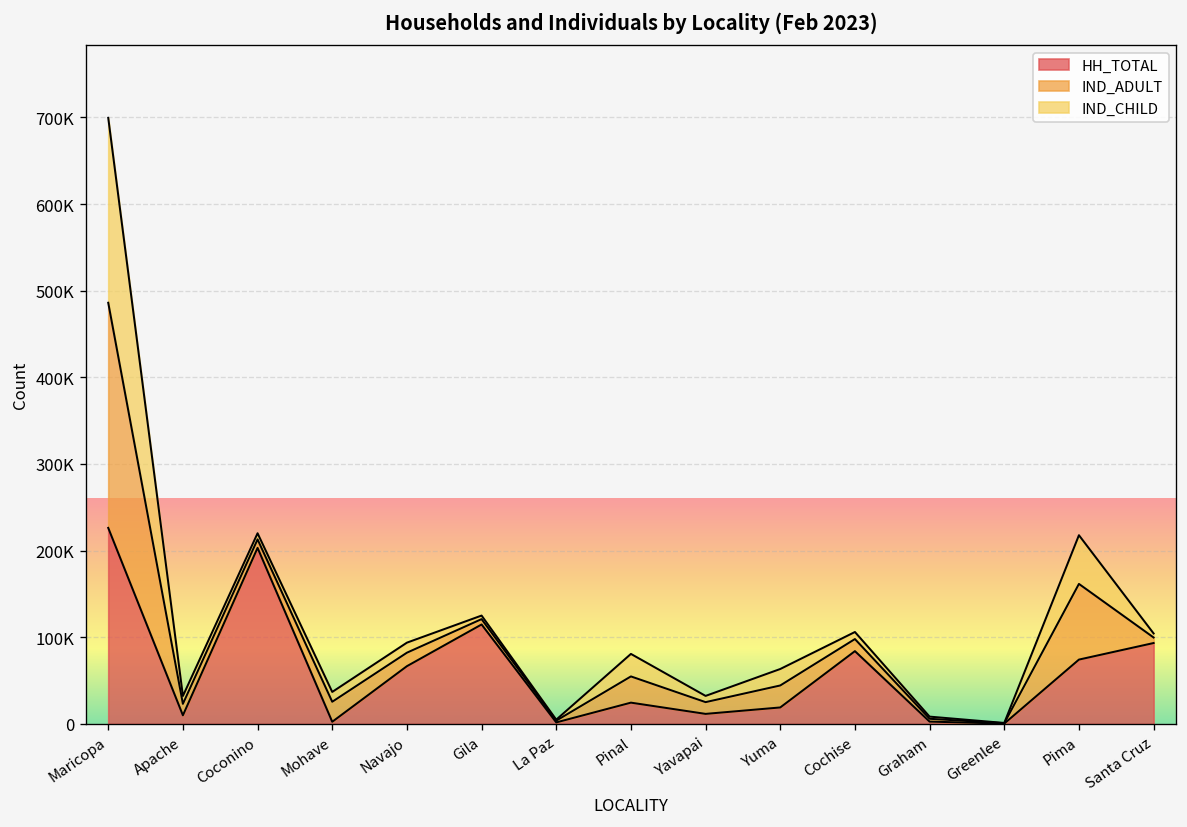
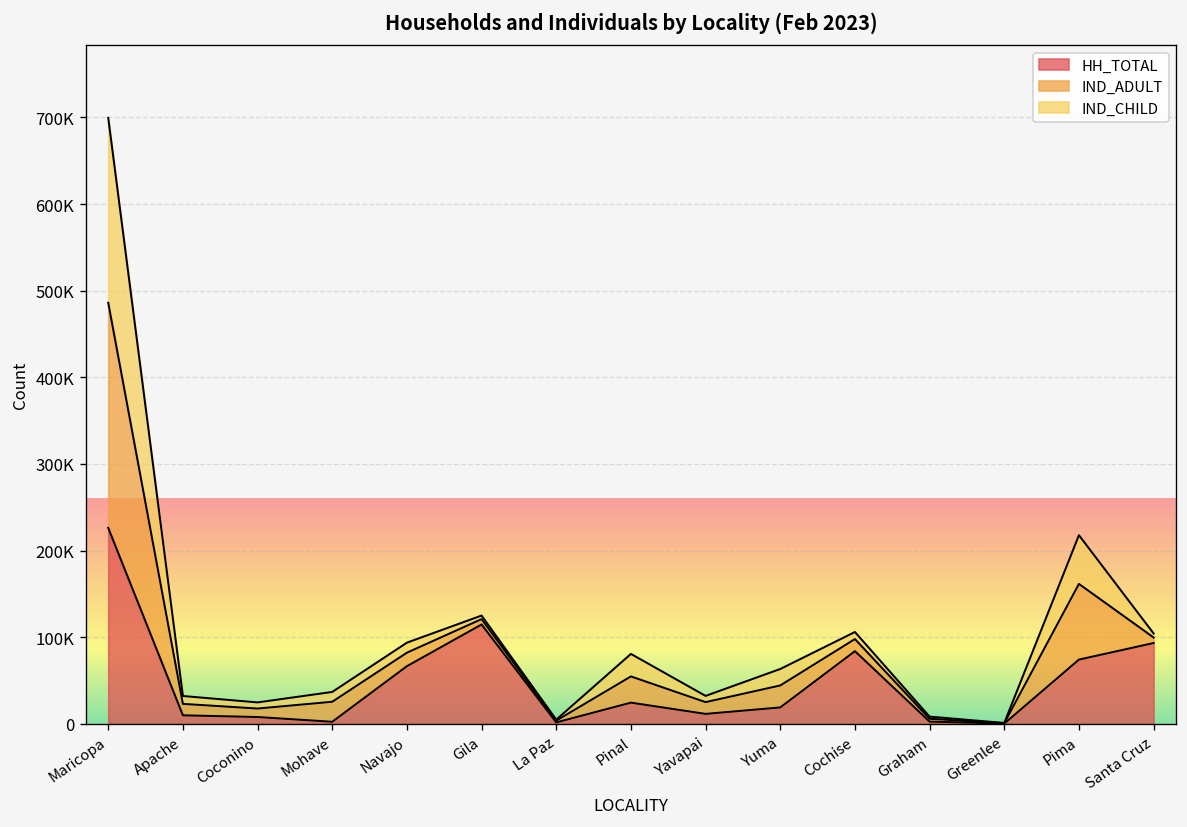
  {
    "HH_TOTAL": {
      "Maricopa": 230000,
      "Apache": 10000,
-     "Coconino": 200000,
+     "Coconino": 10000,
      "Mohave": 0,
      "Navajo": 70000,
      "Gila": 110000,
      "Pinal": 20000,
      "Yavapai": 10000,
      "Yuma": 20000,
      "Cochise": 80000,
      "Pima": 70000,
      "Santa Cruz": 90000
    }
  }
